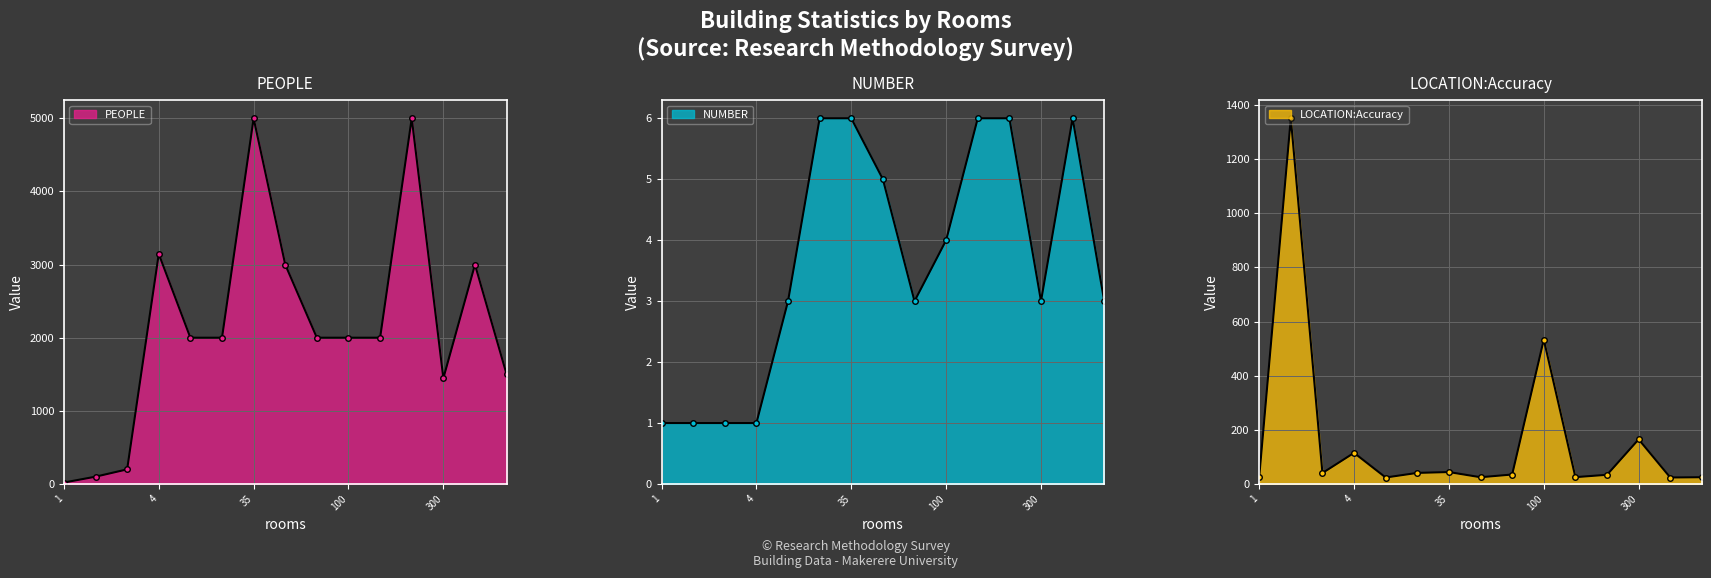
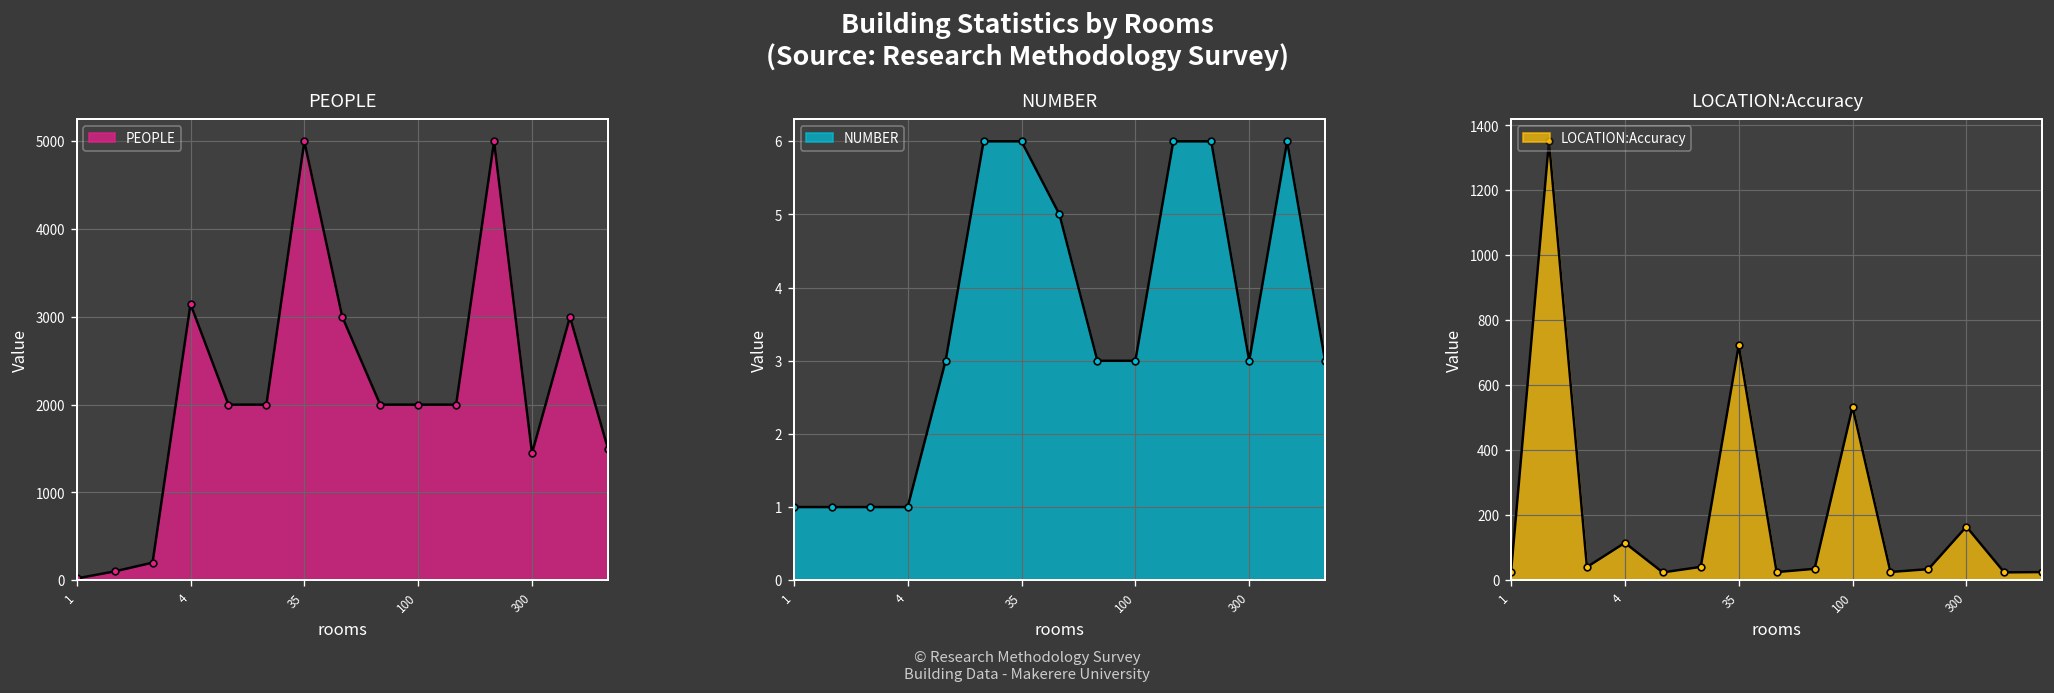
  {
    "PEOPLE": {
      "1": 0,
      "4": 3100,
      "35": 5000,
      "100": 2000,
      "300": 1400
    },
    "NUMBER": {
      "1": 1,
      "4": 1,
      "35": 6,
-     "100": 4,
+     "100": 3,
      "300": 3
    },
    "LOCATION:Accuracy": {
      "1": 30,
      "4": 120,
-     "35": 40,
+     "35": 720,
      "100": 530,
      "300": 170
    }
  }
